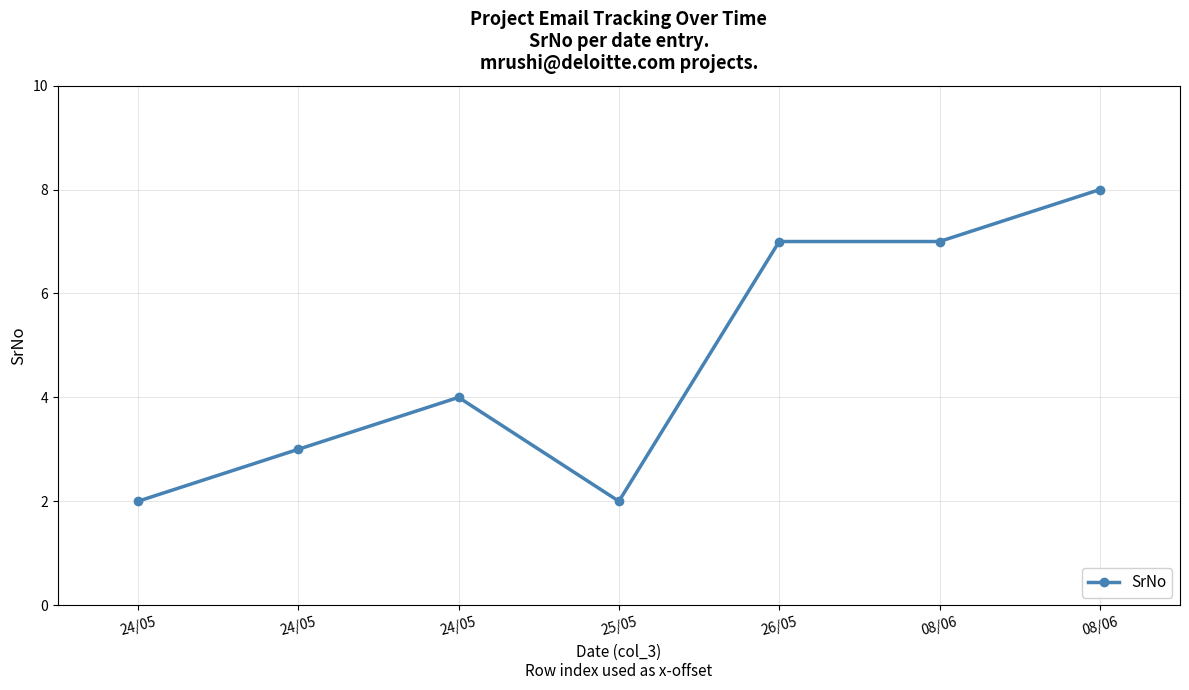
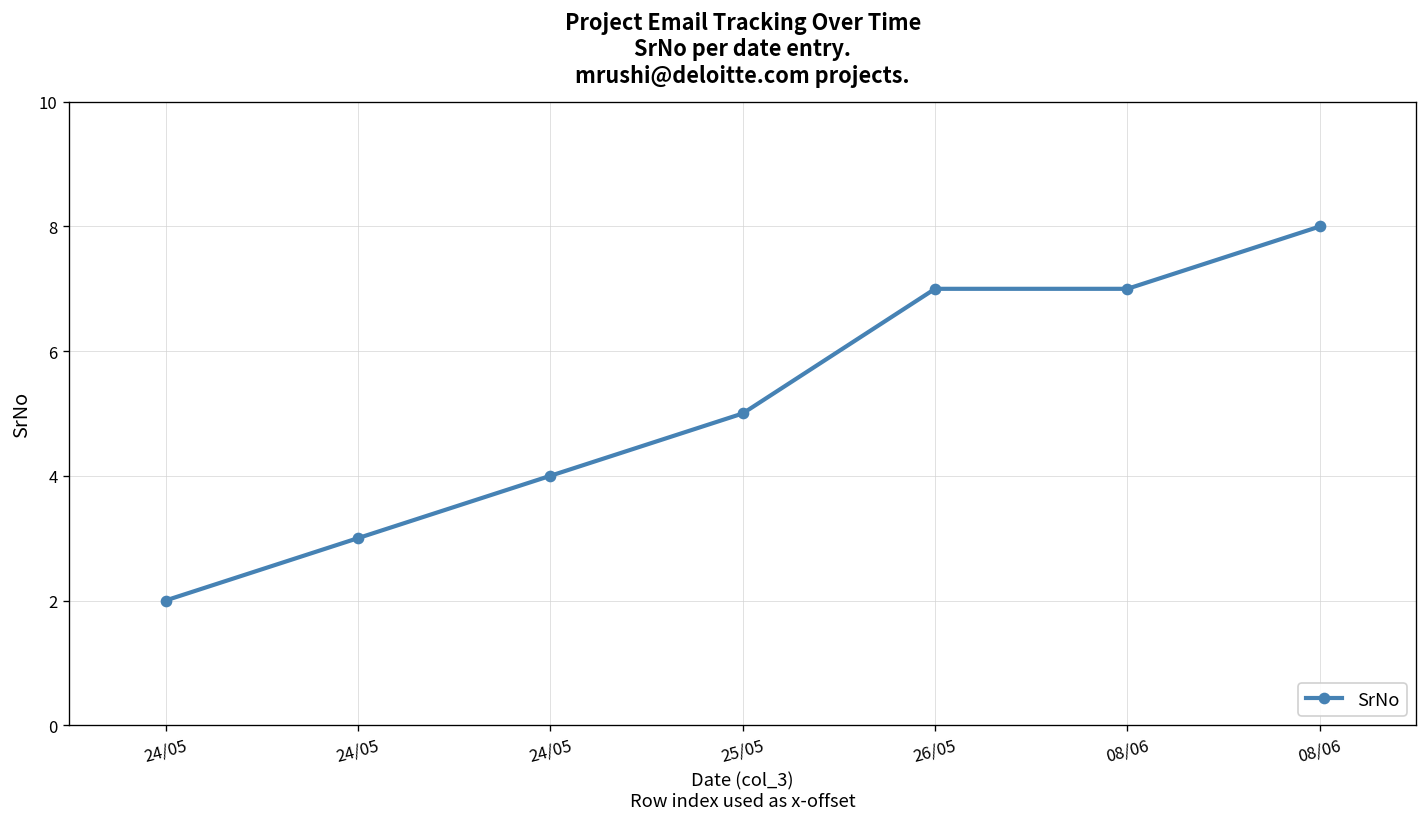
  {
-   "25/05": 2,
+   "25/05": 5,
    "26/05": 7
  }
